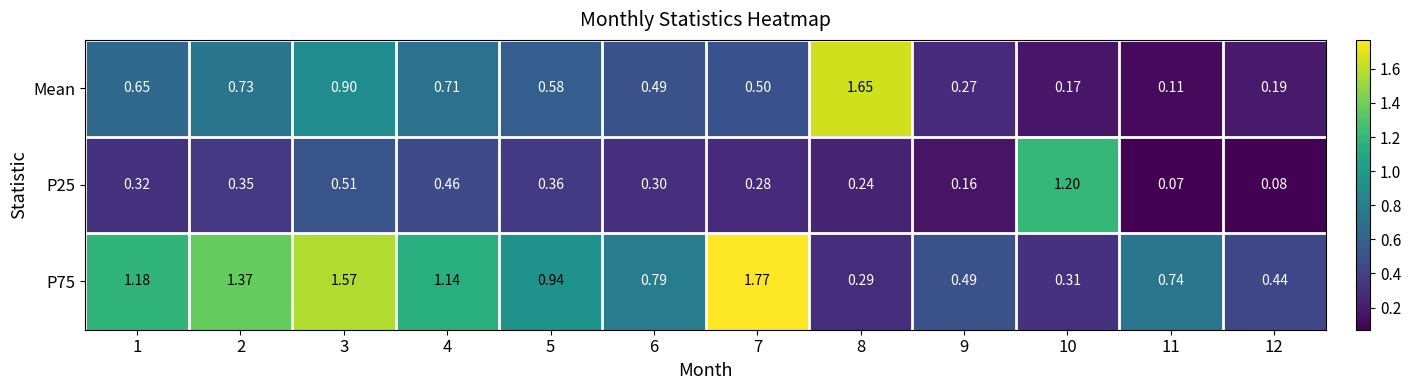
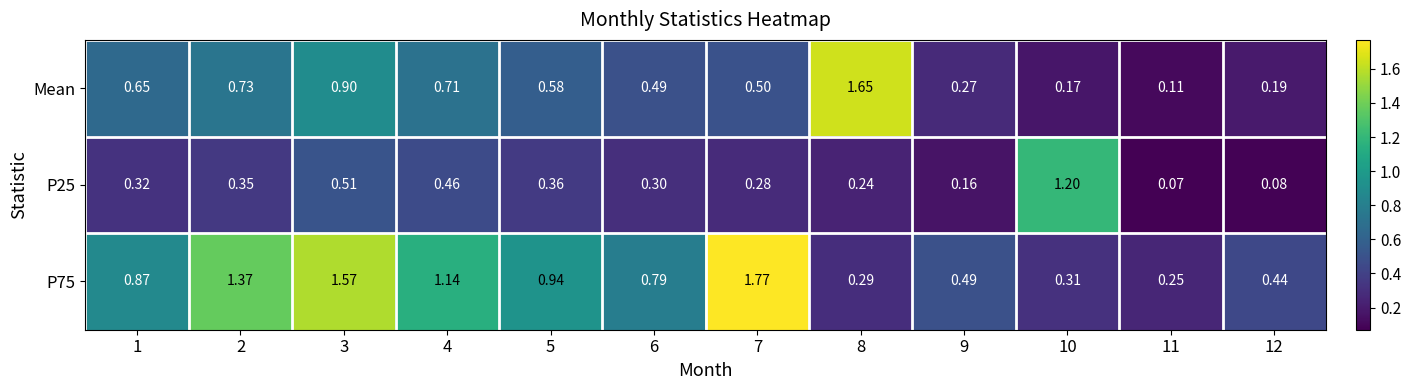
  {
    "Mean": {
      "1": 0.65,
      "2": 0.73,
      "3": 0.90,
      "4": 0.71,
      "5": 0.58,
      "6": 0.49,
      "7": 0.50,
      "8": 1.65,
      "9": 0.27,
      "10": 0.17,
      "11": 0.11,
      "12": 0.19
    },
    "P25": {
      "1": 0.32,
      "2": 0.35,
      "3": 0.51,
      "4": 0.46,
      "5": 0.36,
      "6": 0.30,
      "7": 0.28,
      "8": 0.24,
      "9": 0.16,
      "10": 1.20,
      "11": 0.07,
      "12": 0.08
    },
    "P75": {
-     "1": 1.18,
+     "1": 0.87,
      "2": 1.37,
      "3": 1.57,
      "4": 1.14,
      "5": 0.94,
      "6": 0.79,
      "7": 1.77,
      "8": 0.29,
      "9": 0.49,
      "10": 0.31,
-     "11": 0.74,
+     "11": 0.25,
      "12": 0.44
    }
  }
